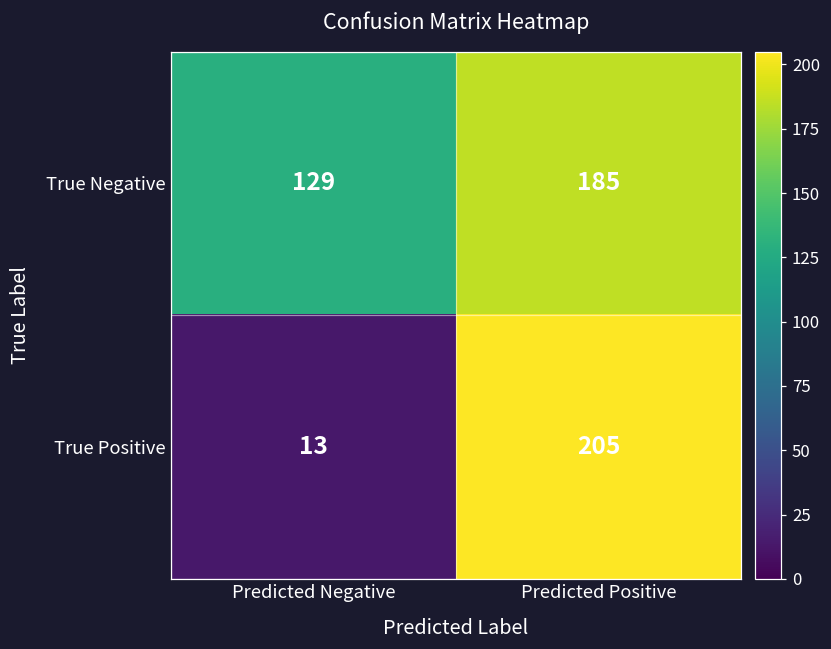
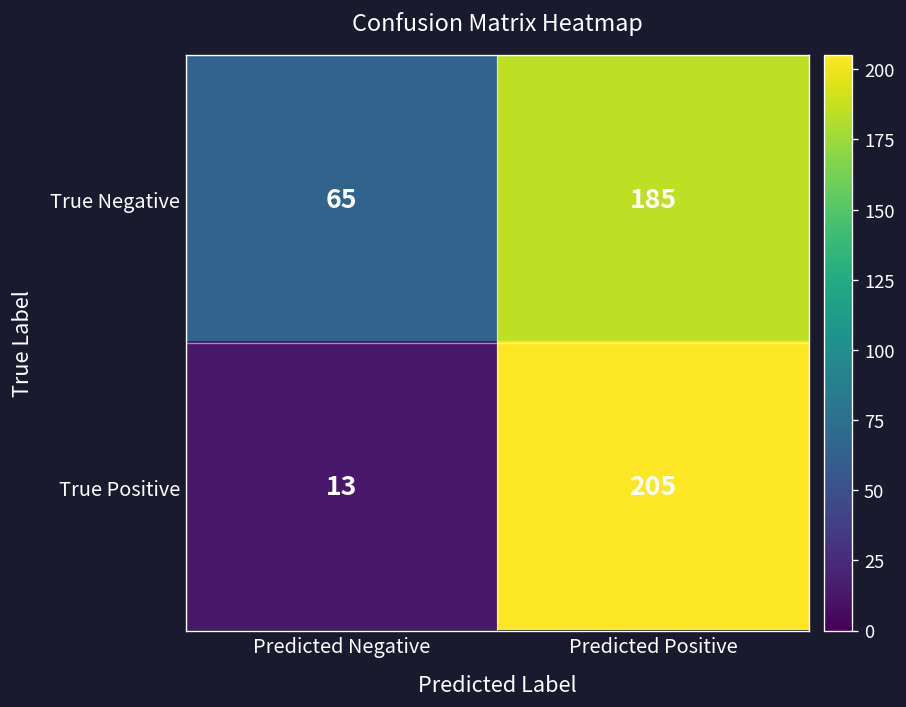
  {
    "True Negative": {
-     "Predicted Negative": 129,
+     "Predicted Negative": 65,
      "Predicted Positive": 185
    },
    "True Positive": {
      "Predicted Negative": 13,
      "Predicted Positive": 205
    }
  }
